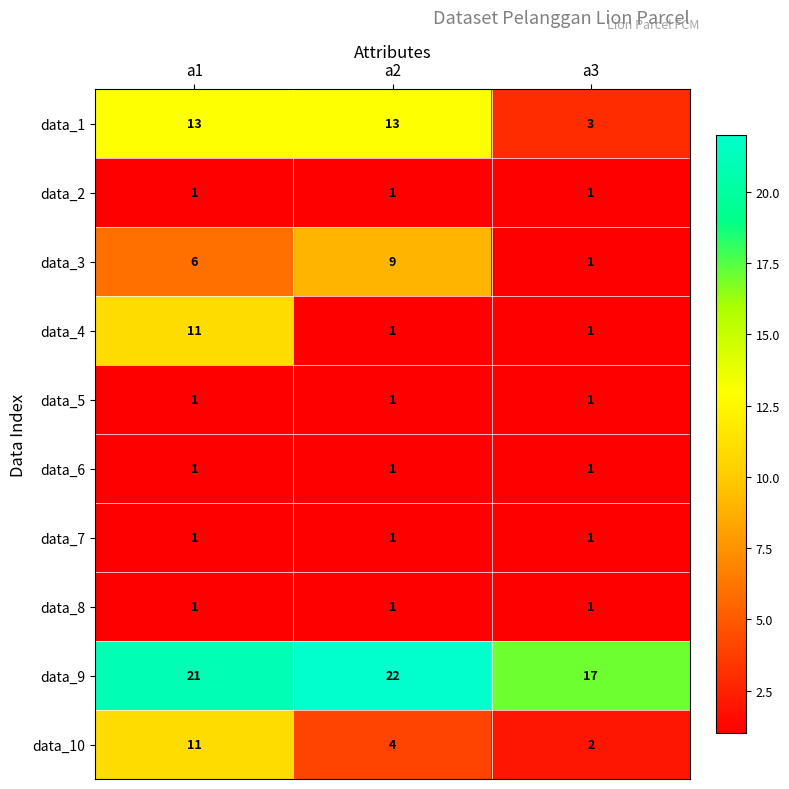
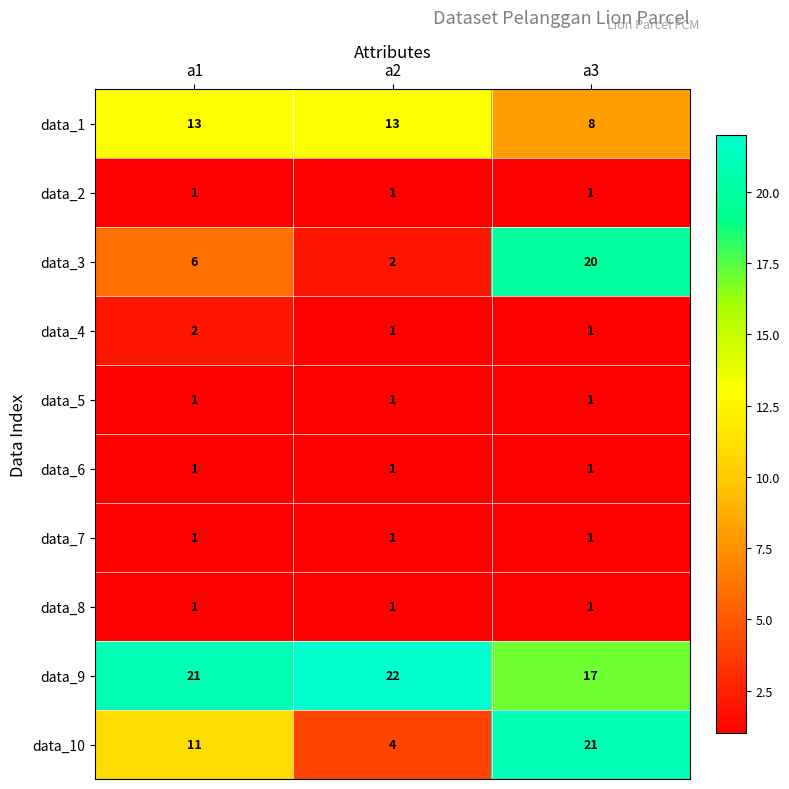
  {
    "data_1": {
      "a1": 13,
      "a2": 13,
-     "a3": 3
+     "a3": 8
    },
    "data_2": {
      "a1": 1,
      "a2": 1,
      "a3": 1
    },
    "data_3": {
      "a1": 6,
-     "a2": 9,
-     "a3": 1
+     "a2": 2,
+     "a3": 20
    },
    "data_4": {
-     "a1": 11,
+     "a1": 2,
      "a2": 1,
      "a3": 1
    },
    "data_5": {
      "a1": 1,
      "a2": 1,
      "a3": 1
    },
    "data_6": {
      "a1": 1,
      "a2": 1,
      "a3": 1
    },
    "data_7": {
      "a1": 1,
      "a2": 1,
      "a3": 1
    },
    "data_8": {
      "a1": 1,
      "a2": 1,
      "a3": 1
    },
    "data_9": {
      "a1": 21,
      "a2": 22,
      "a3": 17
    },
    "data_10": {
      "a1": 11,
      "a2": 4,
-     "a3": 2
+     "a3": 21
    }
  }
